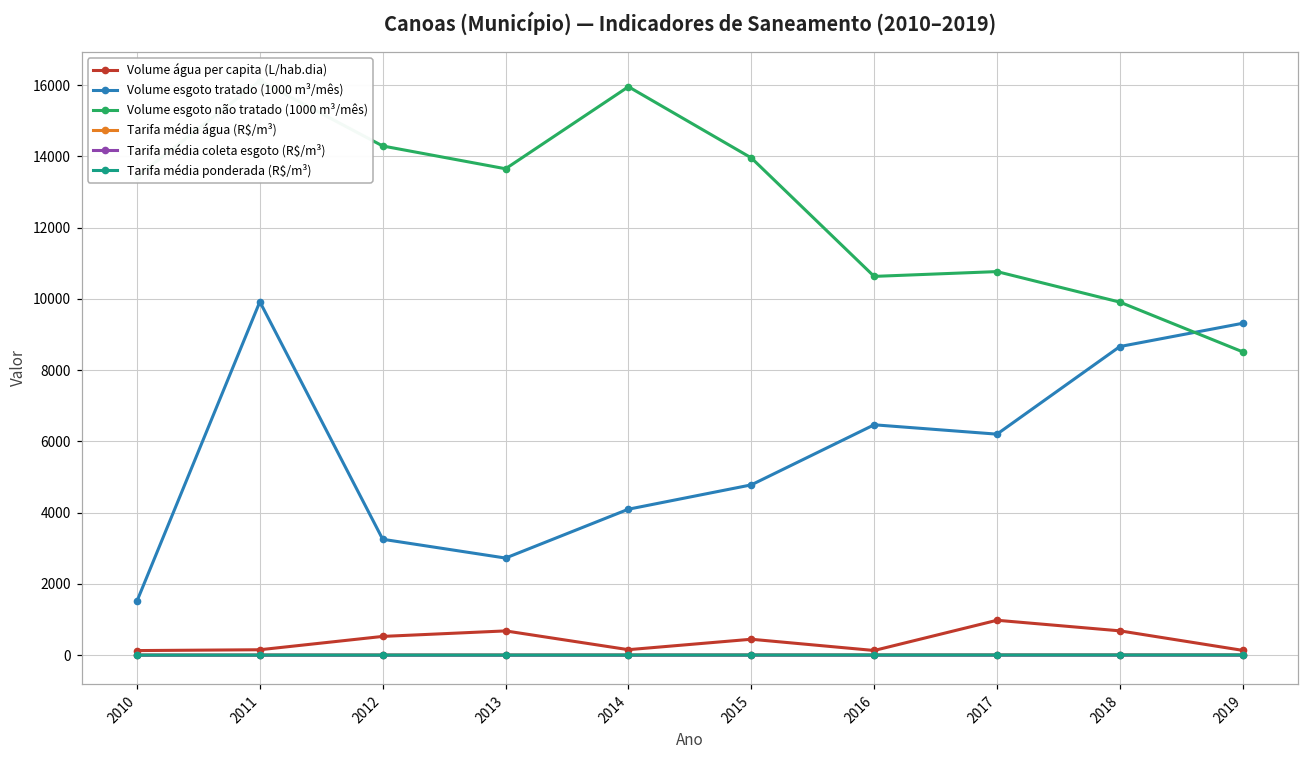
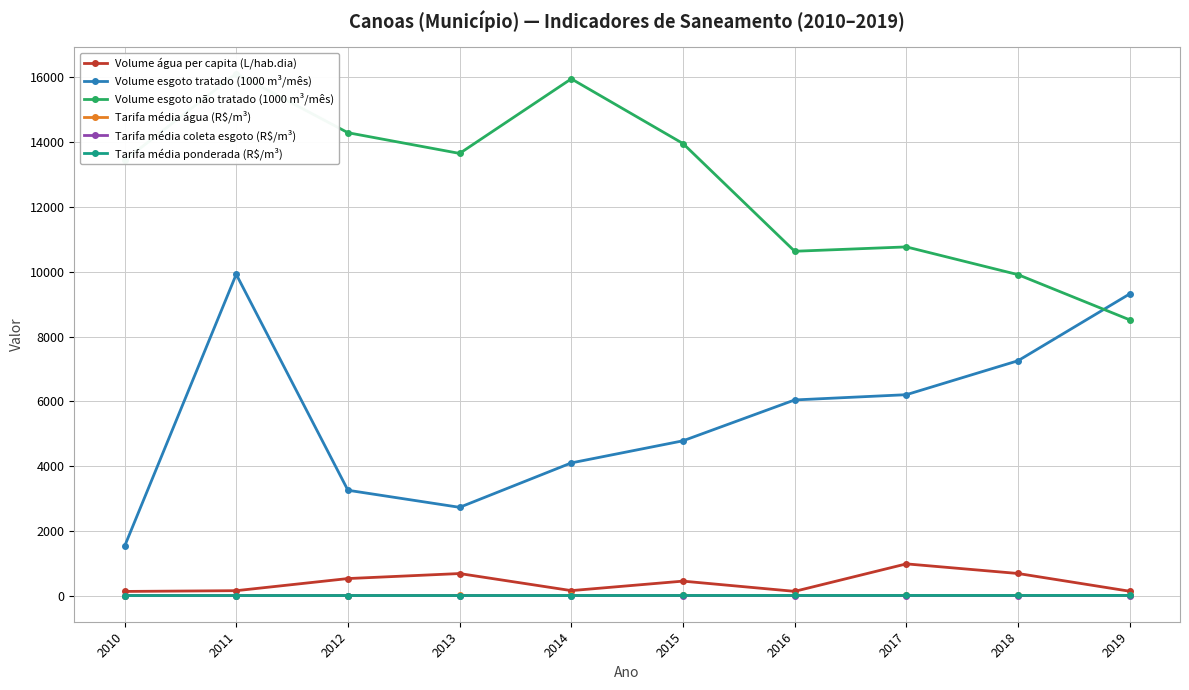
  {
    "Volume água per capita (L/hab.dia)": {
      "2010": 100,
      "2011": 200,
      "2012": 500,
      "2013": 700,
      "2014": 200,
      "2015": 400,
      "2016": 100,
      "2017": 1000,
      "2018": 700,
      "2019": 100
    },
    "Volume esgoto tratado (1000 m³/mês)": {
      "2010": 1500,
      "2011": 9900,
      "2012": 3300,
      "2013": 2700,
      "2014": 4100,
      "2015": 4800,
-     "2016": 6500,
+     "2016": 6000,
      "2017": 6200,
-     "2018": 8700,
+     "2018": 7300,
      "2019": 9300
    }
  }
